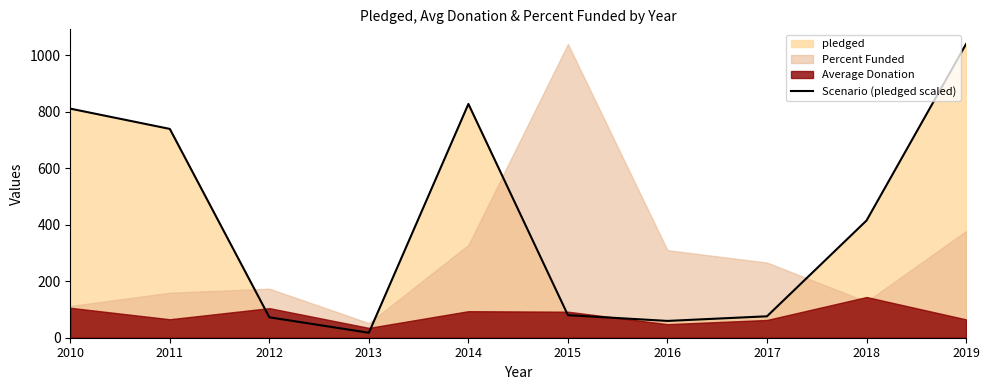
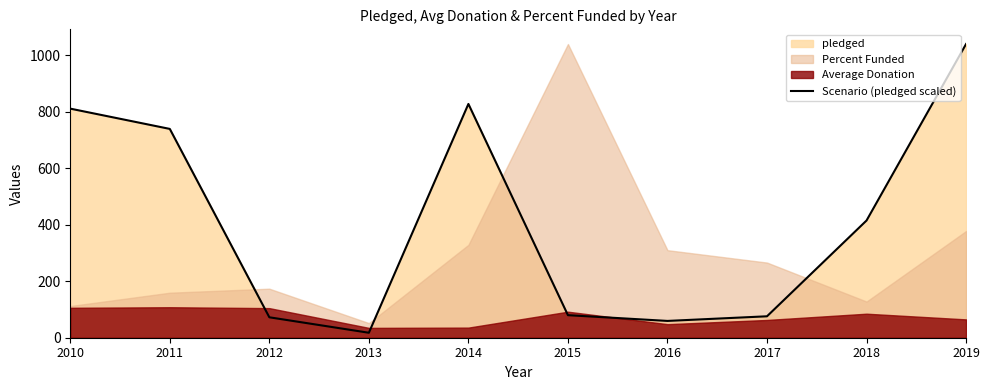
  {
    "Average Donation": {
-     "2011": 70,
+     "2011": 110,
      "2012": 100,
      "2013": 30,
-     "2014": 90,
+     "2014": 40,
      "2015": 90,
      "2016": 50,
      "2017": 60,
-     "2018": 140,
+     "2018": 90,
      "2019": 60
    }
  }
